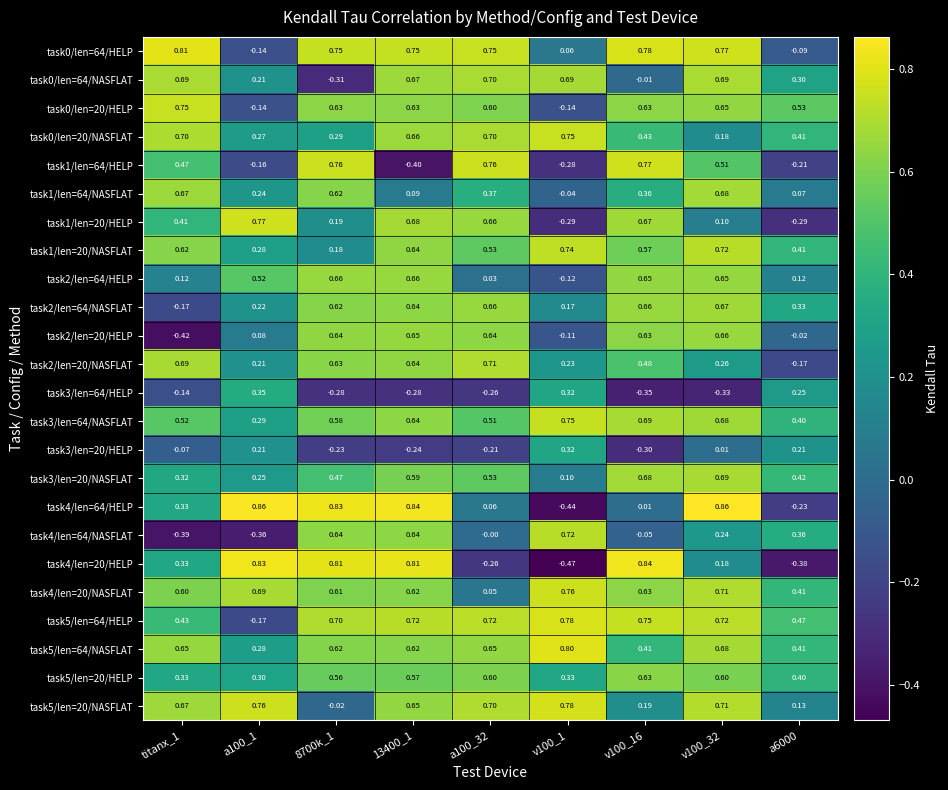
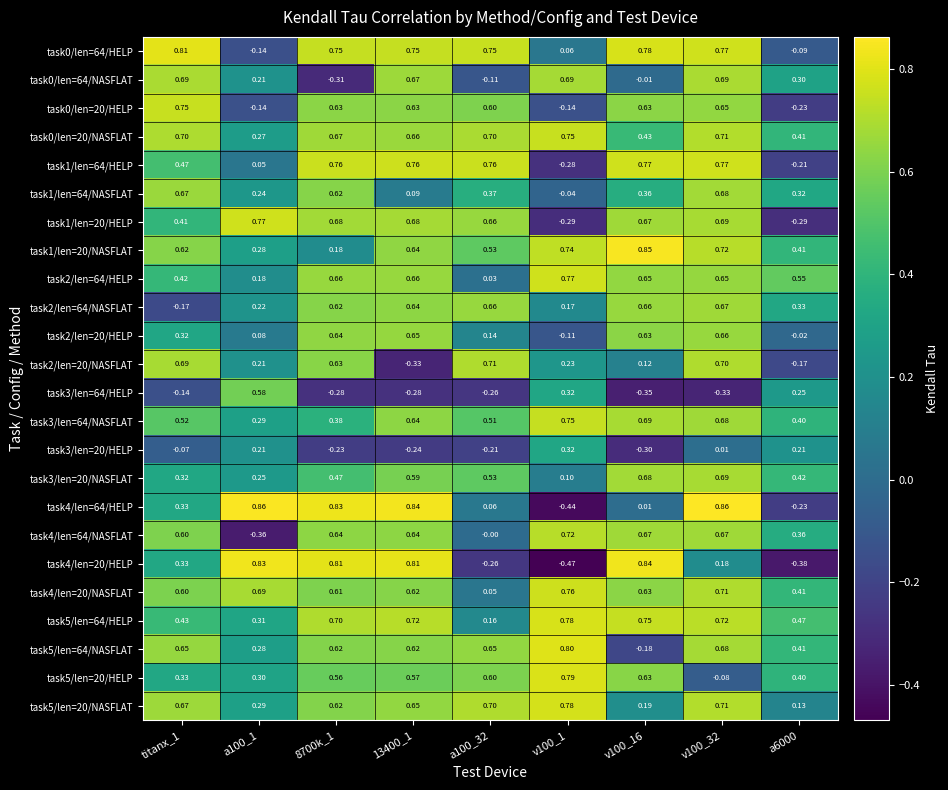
  {
    "task0/len=64/NASFLAT": {
      "titanx_1": 0.69,
      "a100_1": 0.21,
      "8700k_1": -0.31,
      "13400_1": 0.67,
-     "a100_32": 0.70,
+     "a100_32": -0.11,
      "v100_1": 0.69,
      "v100_16": -0.01,
      "v100_32": 0.69,
      "a6000": 0.30
    },
    "task0/len=20/HELP": {
      "titanx_1": 0.75,
      "a100_1": -0.14,
      "8700k_1": 0.63,
      "13400_1": 0.63,
      "a100_32": 0.60,
      "v100_1": -0.14,
      "v100_16": 0.63,
      "v100_32": 0.65,
-     "a6000": 0.53
+     "a6000": -0.23
    },
    "task0/len=20/NASFLAT": {
      "titanx_1": 0.70,
      "a100_1": 0.27,
-     "8700k_1": 0.29,
+     "8700k_1": 0.67,
      "13400_1": 0.66,
      "a100_32": 0.70,
      "v100_1": 0.75,
      "v100_16": 0.43,
-     "v100_32": 0.18,
+     "v100_32": 0.71,
      "a6000": 0.41
    },
    "task1/len=64/HELP": {
      "titanx_1": 0.47,
-     "a100_1": -0.16,
+     "a100_1": 0.05,
      "8700k_1": 0.76,
-     "13400_1": -0.40,
+     "13400_1": 0.76,
      "a100_32": 0.76,
      "v100_1": -0.28,
      "v100_16": 0.77,
-     "v100_32": 0.51,
+     "v100_32": 0.77,
      "a6000": -0.21
    },
    "task1/len=64/NASFLAT": {
      "titanx_1": 0.67,
      "a100_1": 0.24,
      "8700k_1": 0.62,
      "13400_1": 0.09,
      "a100_32": 0.37,
      "v100_1": -0.04,
      "v100_16": 0.36,
      "v100_32": 0.68,
-     "a6000": 0.07
+     "a6000": 0.32
    },
    "task1/len=20/HELP": {
      "titanx_1": 0.41,
      "a100_1": 0.77,
-     "8700k_1": 0.19,
+     "8700k_1": 0.68,
      "13400_1": 0.68,
      "a100_32": 0.66,
      "v100_1": -0.29,
      "v100_16": 0.67,
-     "v100_32": 0.10,
+     "v100_32": 0.69,
      "a6000": -0.29
    },
    "task1/len=20/NASFLAT": {
      "titanx_1": 0.62,
      "a100_1": 0.28,
      "8700k_1": 0.18,
      "13400_1": 0.64,
      "a100_32": 0.53,
      "v100_1": 0.74,
-     "v100_16": 0.57,
+     "v100_16": 0.85,
      "v100_32": 0.72,
      "a6000": 0.41
    },
    "task2/len=64/HELP": {
-     "titanx_1": 0.12,
-     "a100_1": 0.52,
+     "titanx_1": 0.42,
+     "a100_1": 0.18,
      "8700k_1": 0.66,
      "13400_1": 0.66,
      "a100_32": 0.03,
-     "v100_1": -0.12,
+     "v100_1": 0.77,
      "v100_16": 0.65,
      "v100_32": 0.65,
-     "a6000": 0.12
+     "a6000": 0.55
    },
    "task2/len=20/HELP": {
-     "titanx_1": -0.42,
+     "titanx_1": 0.32,
      "a100_1": 0.08,
      "8700k_1": 0.64,
      "13400_1": 0.65,
-     "a100_32": 0.64,
+     "a100_32": 0.14,
      "v100_1": -0.11,
      "v100_16": 0.63,
      "v100_32": 0.66,
      "a6000": -0.02
    },
    "task2/len=20/NASFLAT": {
      "titanx_1": 0.69,
      "a100_1": 0.21,
      "8700k_1": 0.63,
-     "13400_1": 0.64,
+     "13400_1": -0.33,
      "a100_32": 0.71,
      "v100_1": 0.23,
-     "v100_16": 0.48,
-     "v100_32": 0.26,
+     "v100_16": 0.12,
+     "v100_32": 0.70,
      "a6000": -0.17
    },
    "task3/len=64/HELP": {
      "titanx_1": -0.14,
-     "a100_1": 0.35,
+     "a100_1": 0.58,
      "8700k_1": -0.28,
      "13400_1": -0.28,
      "a100_32": -0.26,
      "v100_1": 0.32,
      "v100_16": -0.35,
      "v100_32": -0.33,
      "a6000": 0.25
    },
    "task3/len=64/NASFLAT": {
      "titanx_1": 0.52,
      "a100_1": 0.29,
-     "8700k_1": 0.58,
+     "8700k_1": 0.38,
      "13400_1": 0.64,
      "a100_32": 0.51,
      "v100_1": 0.75,
      "v100_16": 0.69,
      "v100_32": 0.68,
      "a6000": 0.40
    },
    "task4/len=64/NASFLAT": {
-     "titanx_1": -0.39,
+     "titanx_1": 0.60,
      "a100_1": -0.36,
      "8700k_1": 0.64,
      "13400_1": 0.64,
      "a100_32": -0.00,
      "v100_1": 0.72,
-     "v100_16": -0.05,
-     "v100_32": 0.24,
+     "v100_16": 0.67,
+     "v100_32": 0.67,
      "a6000": 0.36
    },
    "task5/len=64/HELP": {
      "titanx_1": 0.43,
-     "a100_1": -0.17,
+     "a100_1": 0.31,
      "8700k_1": 0.70,
      "13400_1": 0.72,
-     "a100_32": 0.72,
+     "a100_32": 0.16,
      "v100_1": 0.78,
      "v100_16": 0.75,
      "v100_32": 0.72,
      "a6000": 0.47
    },
    "task5/len=64/NASFLAT": {
      "titanx_1": 0.65,
      "a100_1": 0.28,
      "8700k_1": 0.62,
      "13400_1": 0.62,
      "a100_32": 0.65,
      "v100_1": 0.80,
-     "v100_16": 0.41,
+     "v100_16": -0.18,
      "v100_32": 0.68,
      "a6000": 0.41
    },
    "task5/len=20/HELP": {
      "titanx_1": 0.33,
      "a100_1": 0.30,
      "8700k_1": 0.56,
      "13400_1": 0.57,
      "a100_32": 0.60,
-     "v100_1": 0.33,
+     "v100_1": 0.79,
      "v100_16": 0.63,
-     "v100_32": 0.60,
+     "v100_32": -0.08,
      "a6000": 0.40
    },
    "task5/len=20/NASFLAT": {
      "titanx_1": 0.67,
-     "a100_1": 0.76,
-     "8700k_1": -0.02,
+     "a100_1": 0.29,
+     "8700k_1": 0.62,
      "13400_1": 0.65,
      "a100_32": 0.70,
      "v100_1": 0.78,
      "v100_16": 0.19,
      "v100_32": 0.71,
      "a6000": 0.13
    }
  }
